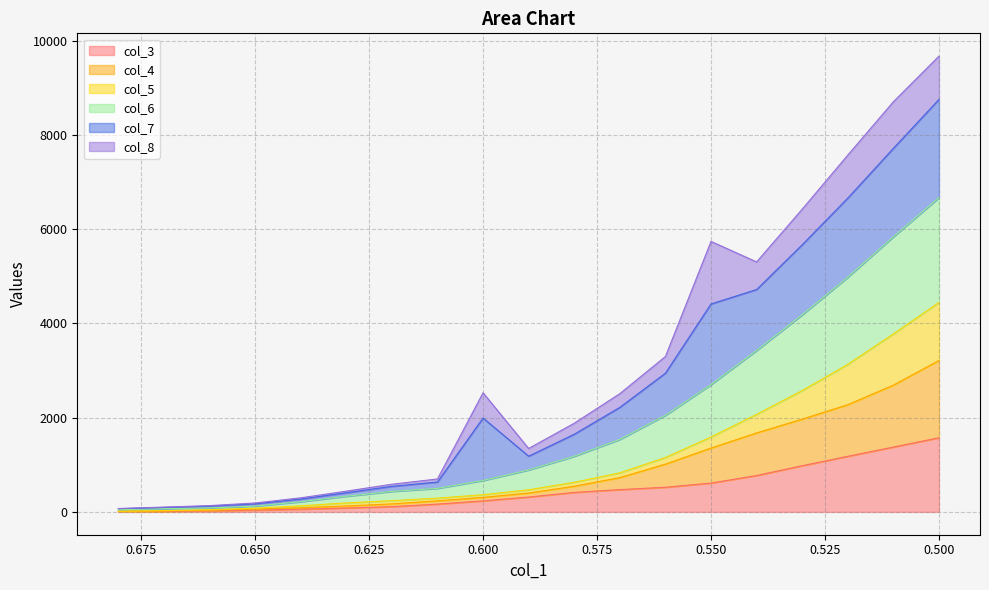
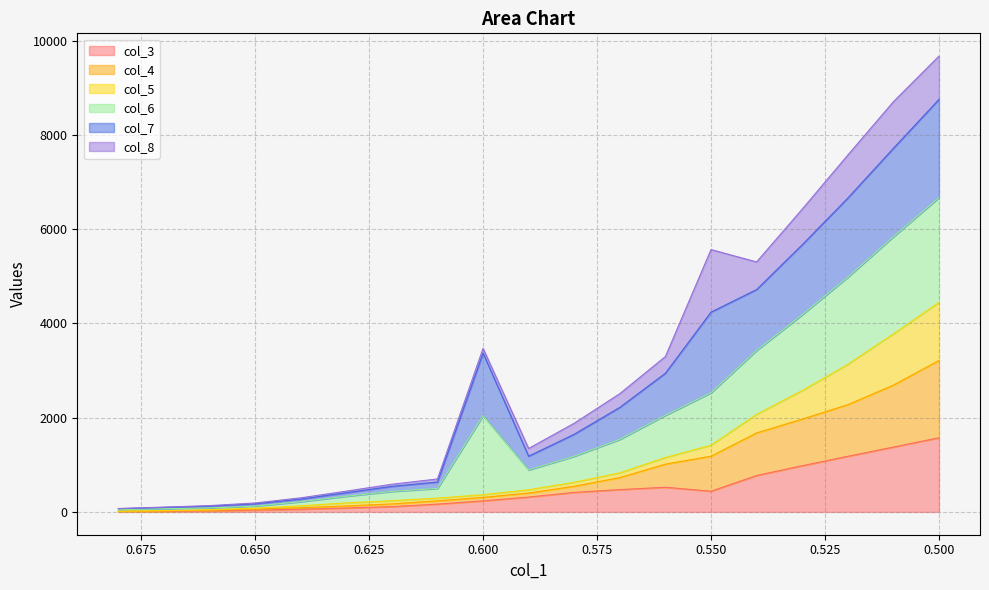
  {
    "col_3": {
      "0.600": 200,
-     "0.550": 600,
+     "0.550": 400,
      "0.500": 1600
    },
    "col_6": {
-     "0.600": 300,
+     "0.600": 1700,
      "0.550": 1100,
      "0.500": 2200
    },
    "col_7": {
      "0.600": 1300,
      "0.550": 1700,
      "0.500": 2100
    },
    "col_8": {
-     "0.600": 500,
+     "0.600": 100,
      "0.550": 1300,
      "0.500": 900
    }
  }
